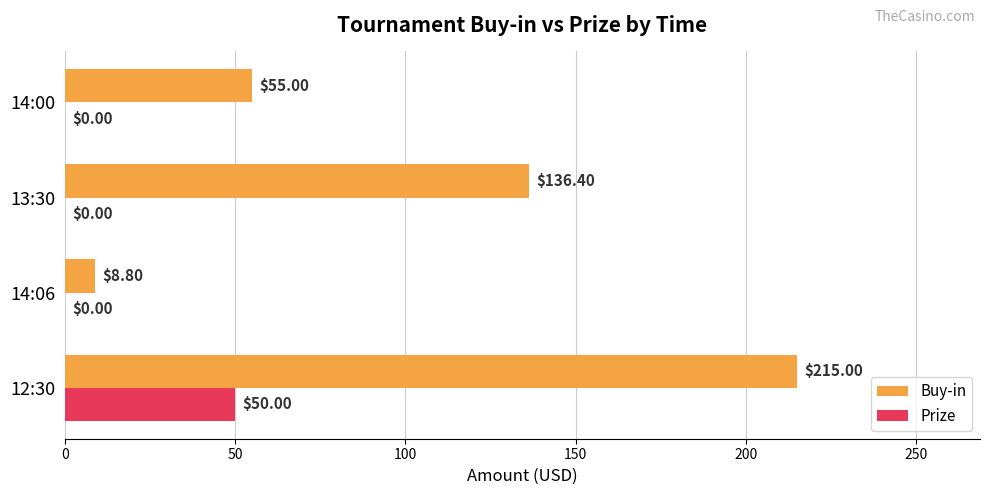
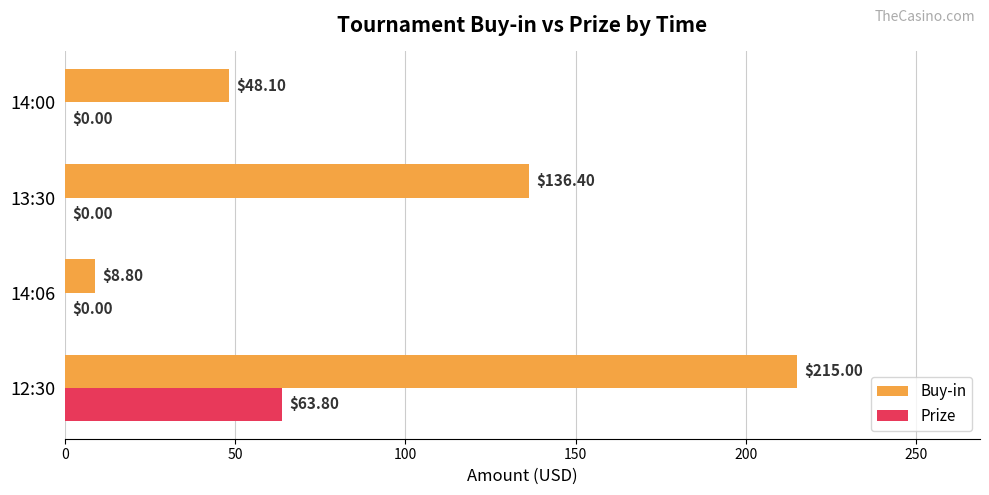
  {
    "Buy-in": {
-     "14:00": "$55.00",
+     "14:00": "$48.10",
      "13:30": "$136.40",
      "14:06": "$8.80",
      "12:30": "$215.00"
    },
    "Prize": {
      "14:00": "$0.00",
      "13:30": "$0.00",
      "14:06": "$0.00",
-     "12:30": "$50.00"
+     "12:30": "$63.80"
    }
  }
